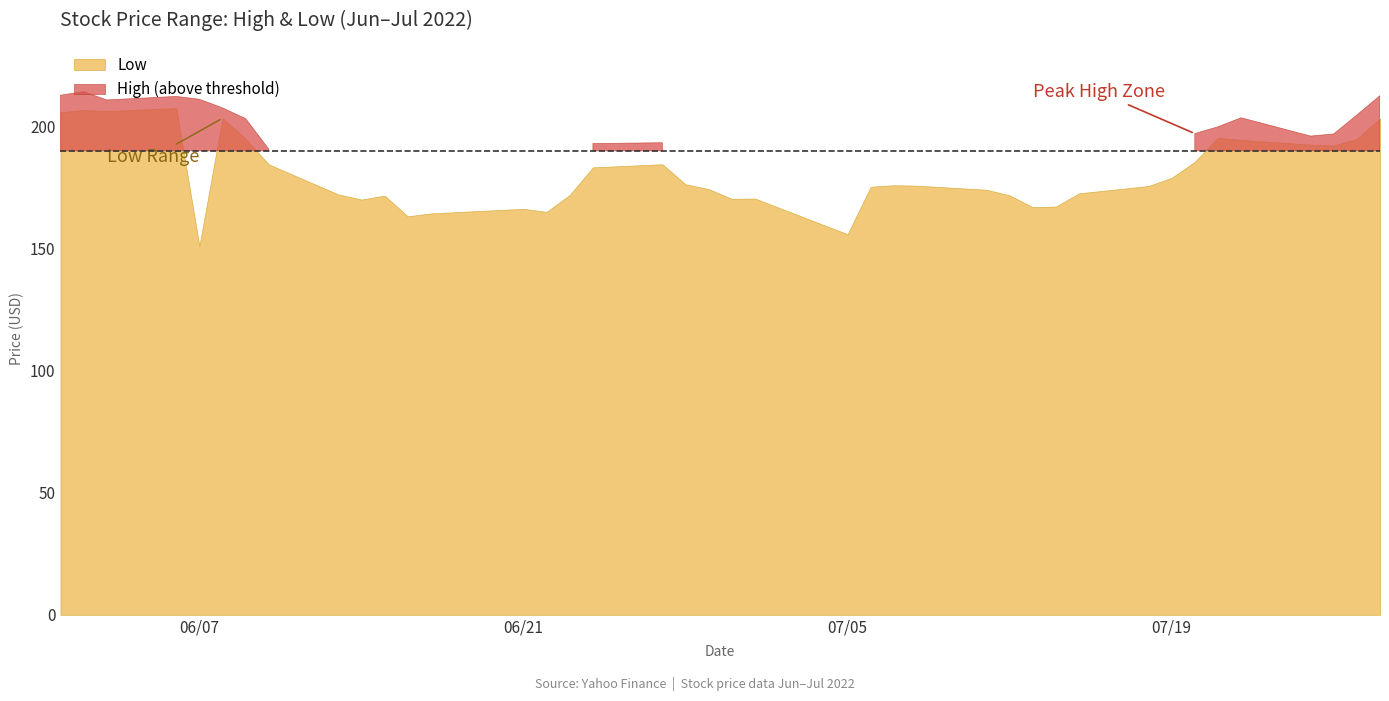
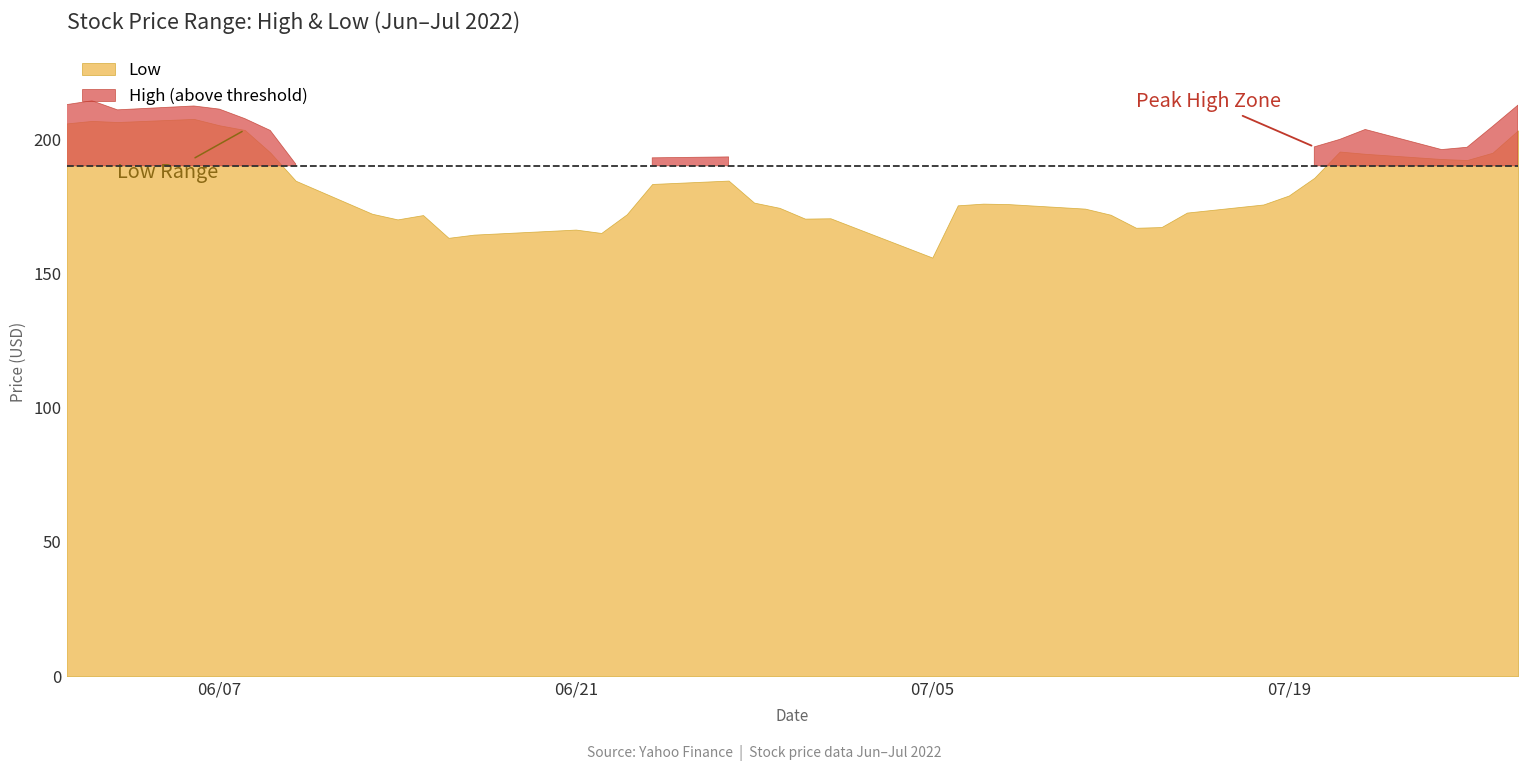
  {
-   "06/07": 151,
+   "06/07": 205,
    "06/21": 166,
    "07/05": 156,
    "07/19": 179
  }
